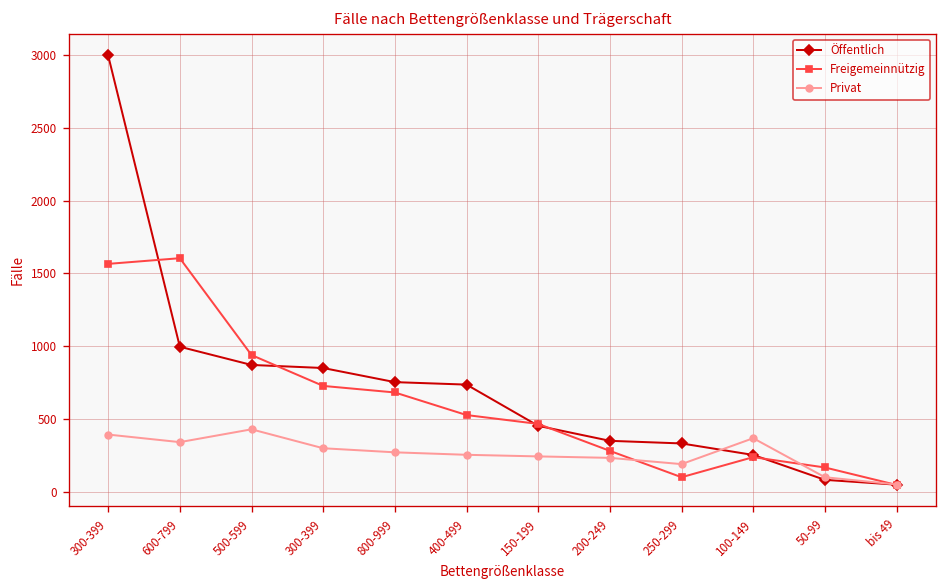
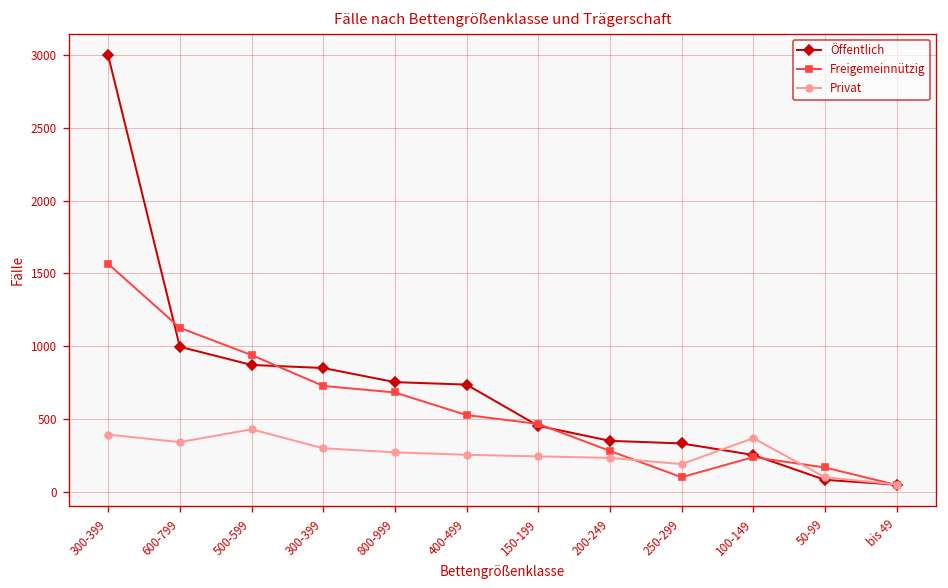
  {
    "Öffentlich": {
      "600-799": 1000,
      "500-599": 870,
      "800-999": 750,
      "400-499": 740,
      "200-249": 350,
      "250-299": 330
    },
    "Freigemeinnützig": {
-     "600-799": 1600,
+     "600-799": 1130,
      "500-599": 940,
      "800-999": 680,
      "400-499": 530,
      "200-249": 280,
      "250-299": 100,
      "50-99": 170
    },
    "Privat": {
      "600-799": 340,
      "500-599": 430,
      "800-999": 270,
      "400-499": 250,
      "150-199": 240,
      "200-249": 230,
      "250-299": 190,
      "100-149": 370
    }
  }
